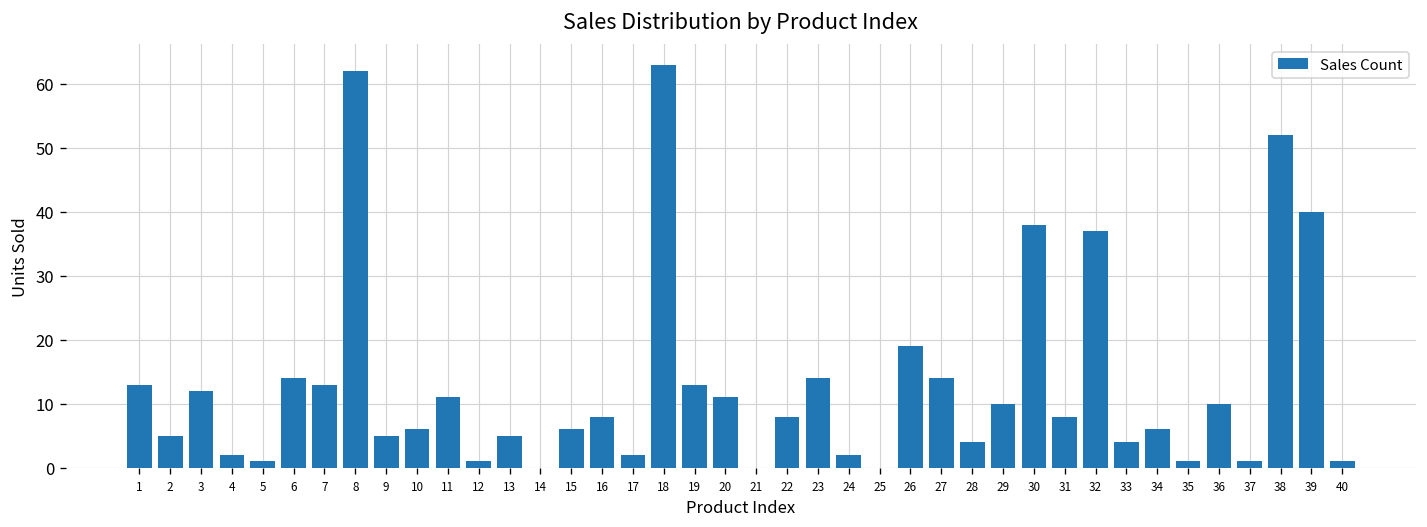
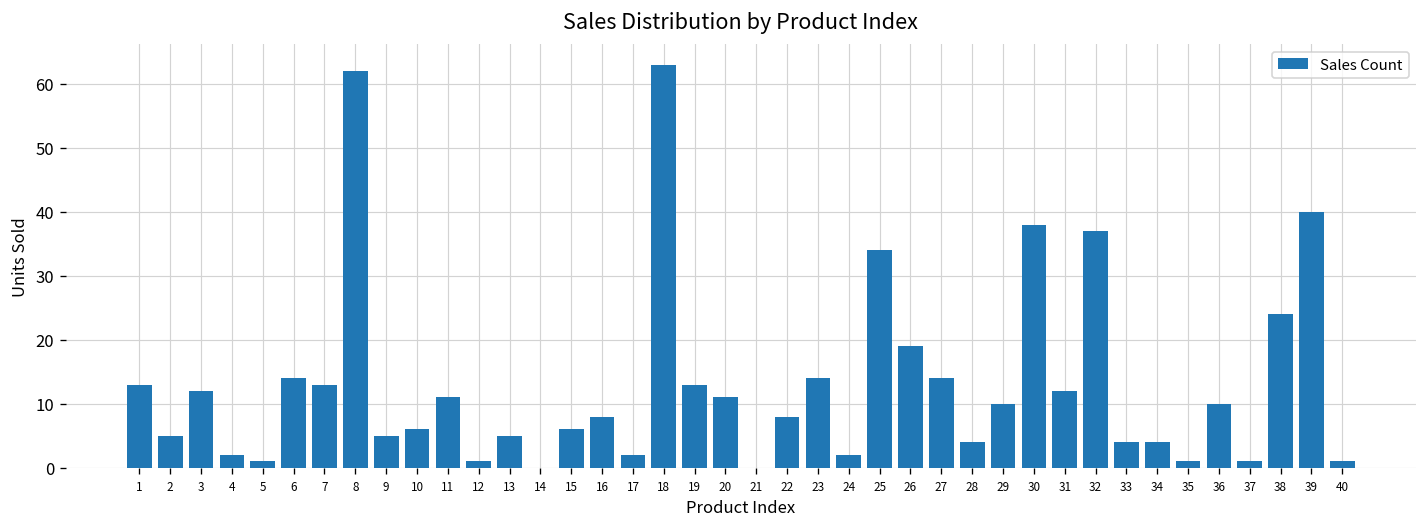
  {
    "1": 13,
    "2": 5,
    "3": 12,
    "4": 2,
    "5": 1,
    "6": 14,
    "7": 13,
    "8": 62,
    "9": 5,
    "10": 6,
    "11": 11,
    "12": 1,
    "13": 5,
    "14": 0,
    "15": 6,
    "16": 8,
    "17": 2,
    "18": 63,
    "19": 13,
    "20": 11,
    "21": 0,
    "22": 8,
    "23": 14,
    "24": 2,
-   "25": 0,
+   "25": 34,
    "26": 19,
    "27": 14,
    "28": 4,
    "29": 10,
    "30": 38,
-   "31": 8,
+   "31": 12,
    "32": 37,
    "33": 4,
-   "34": 6,
+   "34": 4,
    "35": 1,
    "36": 10,
    "37": 1,
-   "38": 52,
+   "38": 24,
    "39": 40,
    "40": 1
  }
